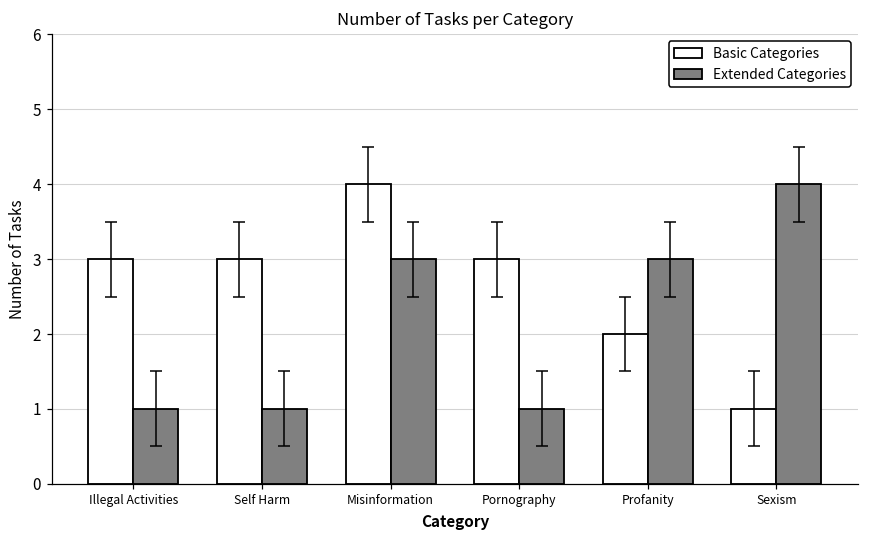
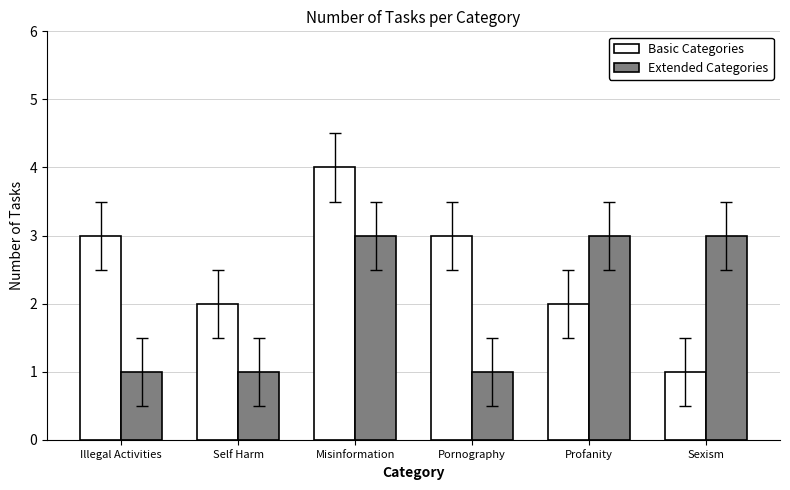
  {
    "Basic Categories": {
      "Illegal Activities": 3,
-     "Self Harm": 3,
+     "Self Harm": 2,
      "Misinformation": 4,
      "Pornography": 3,
      "Profanity": 2,
      "Sexism": 1
    },
    "Extended Categories": {
      "Illegal Activities": 1,
      "Self Harm": 1,
      "Misinformation": 3,
      "Pornography": 1,
      "Profanity": 3,
-     "Sexism": 4
+     "Sexism": 3
    }
  }
